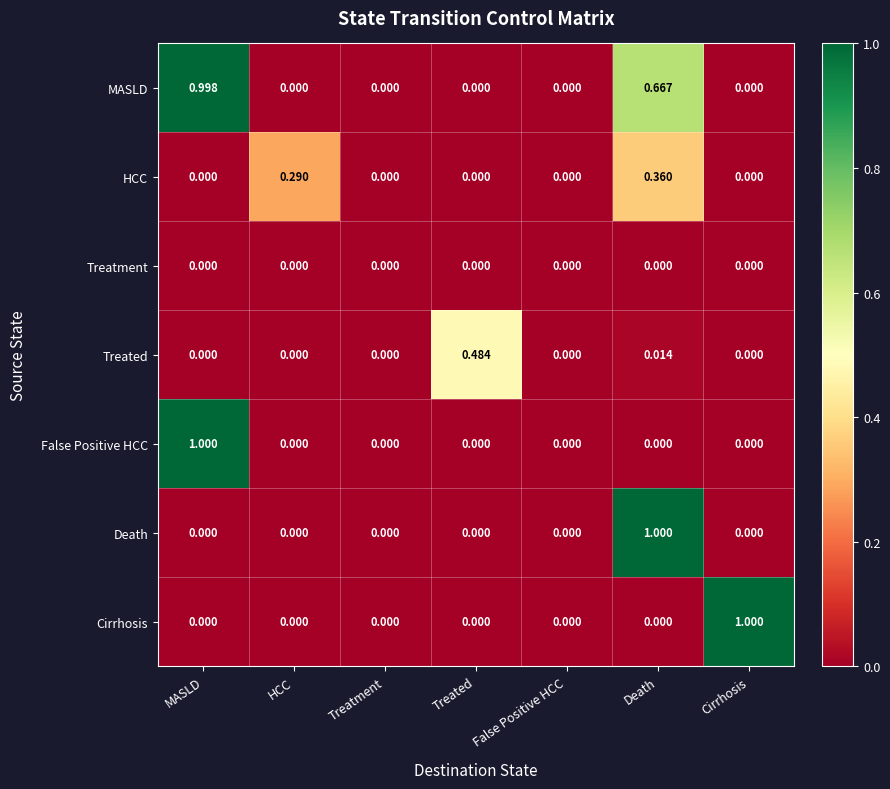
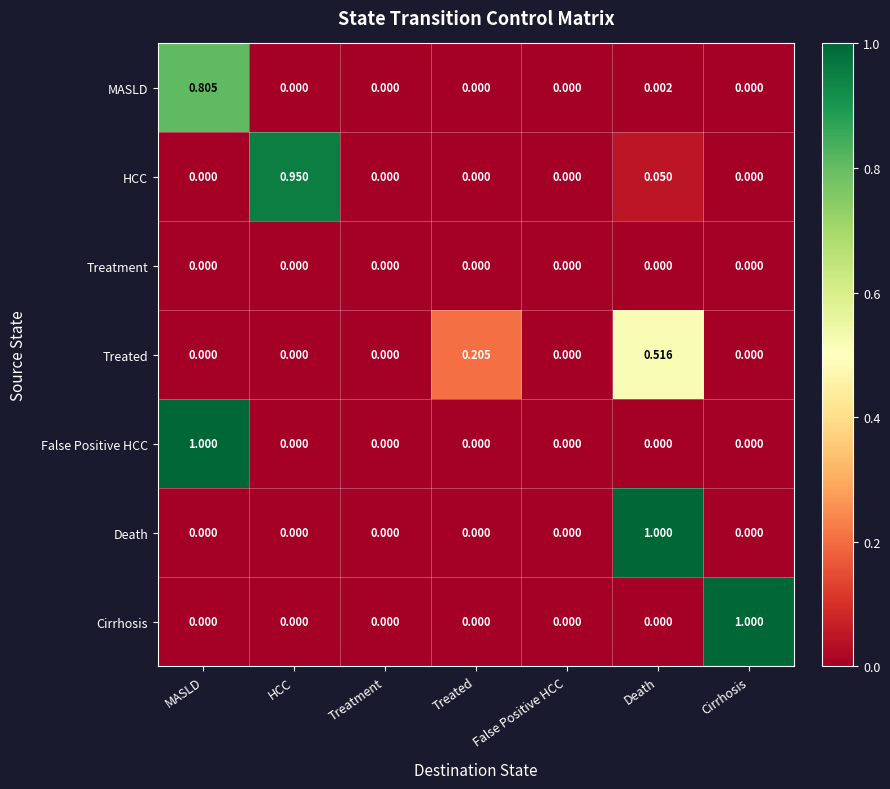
  {
    "MASLD": {
-     "MASLD": 0.998,
+     "MASLD": 0.805,
      "HCC": 0.000,
      "Treatment": 0.000,
      "Treated": 0.000,
      "False Positive HCC": 0.000,
-     "Death": 0.667,
+     "Death": 0.002,
      "Cirrhosis": 0.000
    },
    "HCC": {
      "MASLD": 0.000,
-     "HCC": 0.290,
+     "HCC": 0.950,
      "Treatment": 0.000,
      "Treated": 0.000,
      "False Positive HCC": 0.000,
-     "Death": 0.360,
+     "Death": 0.050,
      "Cirrhosis": 0.000
    },
    "Treatment": {
      "MASLD": 0.000,
      "HCC": 0.000,
      "Treatment": 0.000,
      "Treated": 0.000,
      "False Positive HCC": 0.000,
      "Death": 0.000,
      "Cirrhosis": 0.000
    },
    "Treated": {
      "MASLD": 0.000,
      "HCC": 0.000,
      "Treatment": 0.000,
-     "Treated": 0.484,
+     "Treated": 0.205,
      "False Positive HCC": 0.000,
-     "Death": 0.014,
+     "Death": 0.516,
      "Cirrhosis": 0.000
    },
    "False Positive HCC": {
      "MASLD": 1.000,
      "HCC": 0.000,
      "Treatment": 0.000,
      "Treated": 0.000,
      "False Positive HCC": 0.000,
      "Death": 0.000,
      "Cirrhosis": 0.000
    },
    "Death": {
      "MASLD": 0.000,
      "HCC": 0.000,
      "Treatment": 0.000,
      "Treated": 0.000,
      "False Positive HCC": 0.000,
      "Death": 1.000,
      "Cirrhosis": 0.000
    },
    "Cirrhosis": {
      "MASLD": 0.000,
      "HCC": 0.000,
      "Treatment": 0.000,
      "Treated": 0.000,
      "False Positive HCC": 0.000,
      "Death": 0.000,
      "Cirrhosis": 1.000
    }
  }
